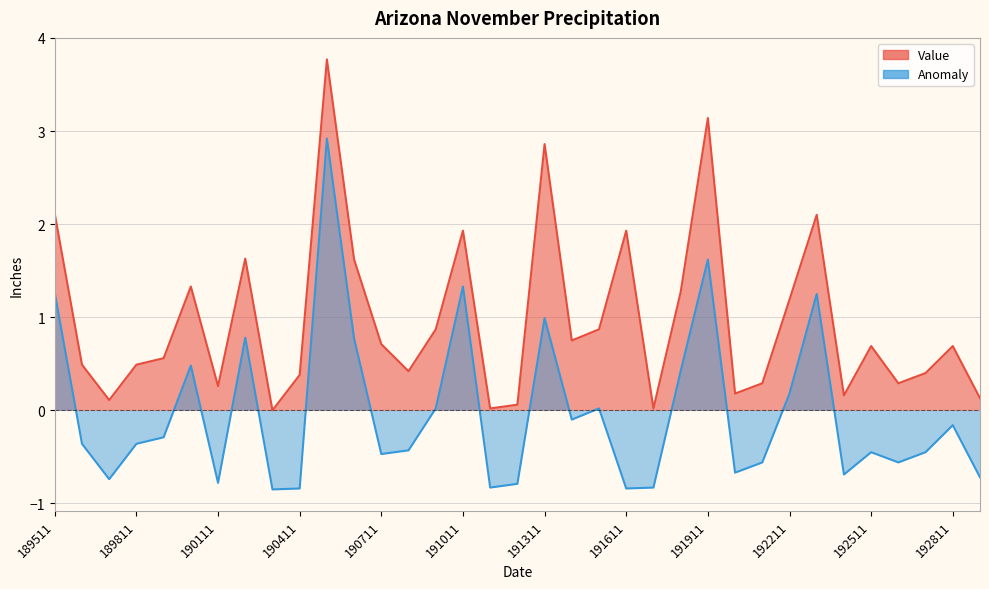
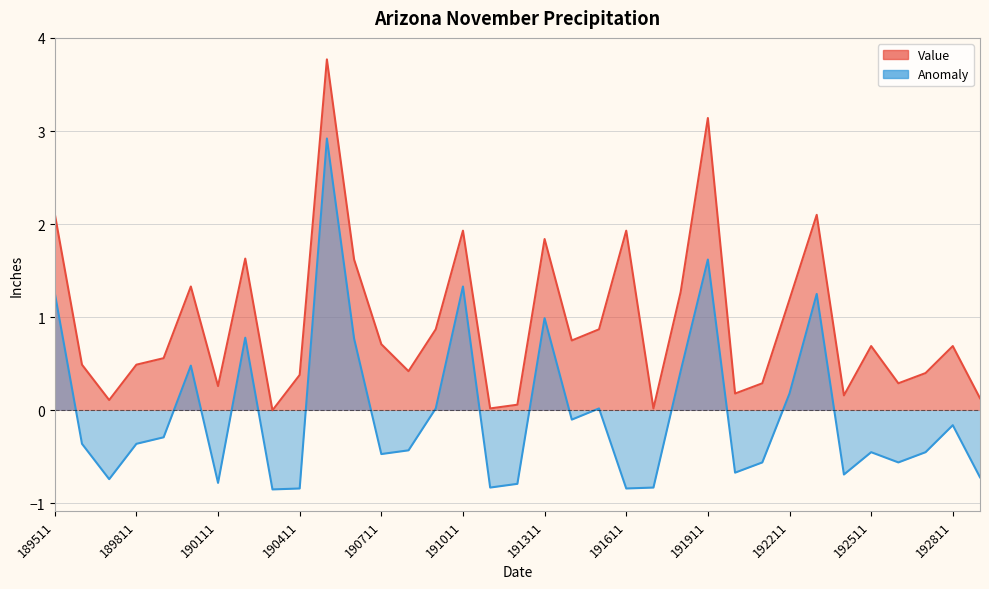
  {
    "Value": {
      "189511": 2.1,
      "189811": 0.5,
      "190111": 0.3,
      "190411": 0.4,
      "190711": 0.7,
      "191011": 1.9,
-     "191311": 2.9,
+     "191311": 1.8,
      "191611": 1.9,
      "191911": 3.1,
      "192211": 1.2,
      "192511": 0.7,
      "192811": 0.7
    }
  }
